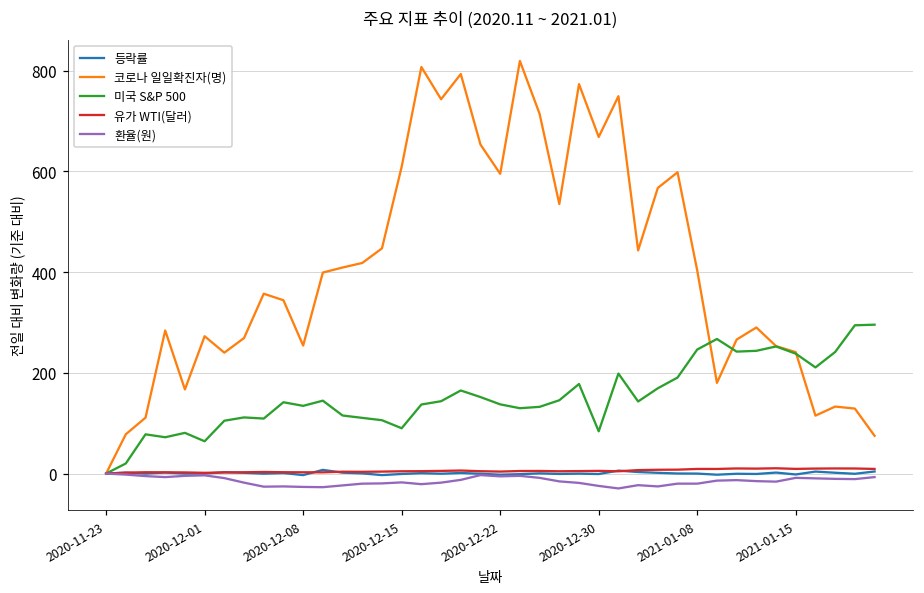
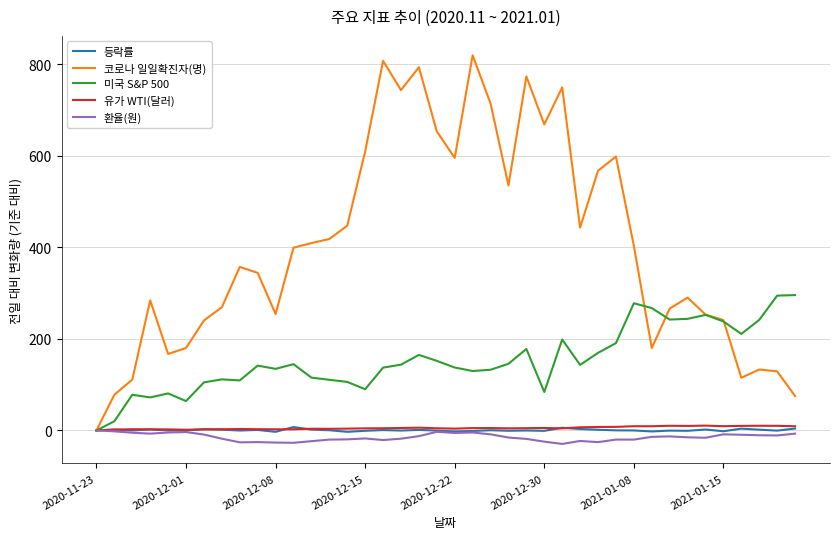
  {
    "등락률": {
      "2020-12-30": 0,
      "2021-01-08": 0,
      "2021-01-15": 0
    },
    "코로나 일일확진자(명)": {
-     "2020-12-01": 270,
+     "2020-12-01": 180,
      "2020-12-08": 250,
      "2020-12-15": 610,
      "2020-12-22": 600,
      "2020-12-30": 670,
      "2021-01-08": 400
    },
    "미국 S&P 500": {
      "2020-12-01": 60,
      "2020-12-08": 130,
      "2020-12-15": 90,
      "2020-12-22": 140,
      "2020-12-30": 80,
-     "2021-01-08": 250
+     "2021-01-08": 280
    },
    "유가 WTI(달러)": {
      "2020-12-22": 0,
      "2020-12-30": 10,
      "2021-01-08": 10,
      "2021-01-15": 10
    },
    "환율(원)": {
      "2020-12-08": -30,
      "2020-12-15": -20,
      "2020-12-30": -20,
      "2021-01-08": -20,
      "2021-01-15": -10
    }
  }
